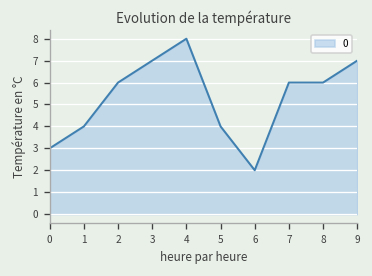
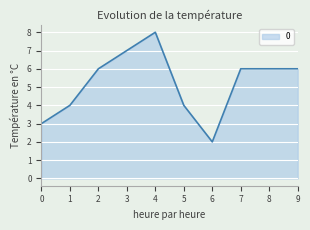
  {
    "0": 3,
    "1": 4,
    "2": 6,
    "3": 7,
    "4": 8,
    "5": 4,
    "6": 2,
    "7": 6,
    "8": 6,
-   "9": 7
+   "9": 6
  }
